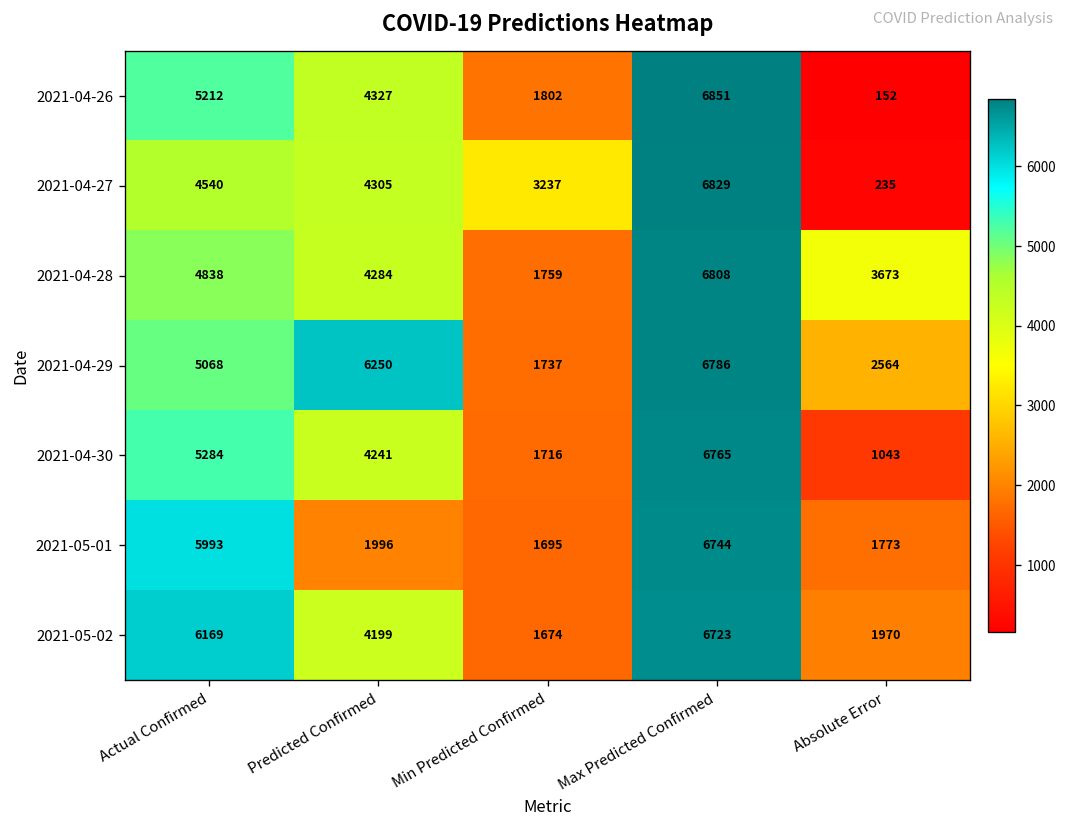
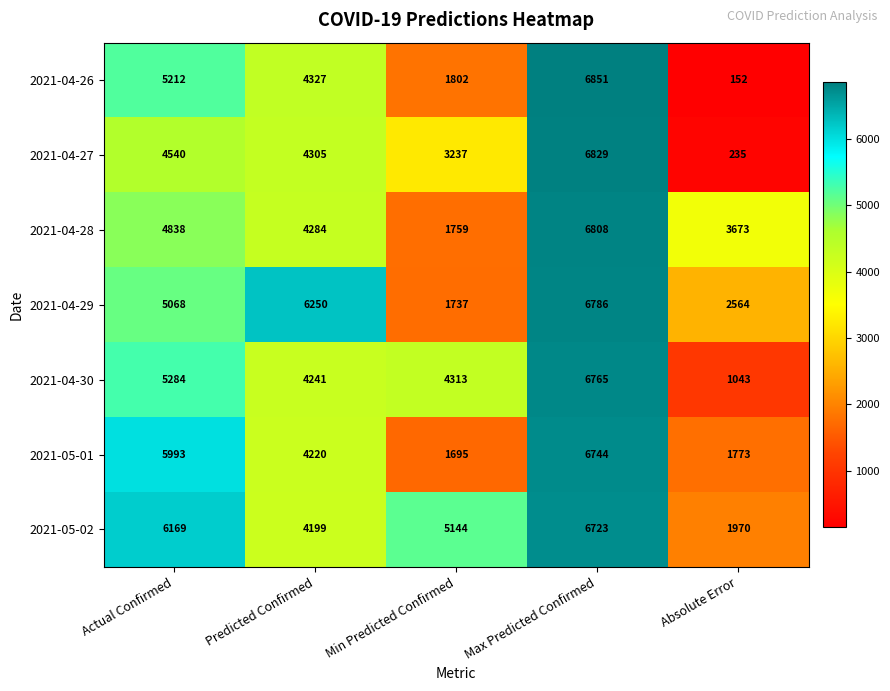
  {
    "2021-04-26": {
      "Actual Confirmed": 5212,
      "Predicted Confirmed": 4327,
      "Min Predicted Confirmed": 1802,
      "Max Predicted Confirmed": 6851,
      "Absolute Error": 152
    },
    "2021-04-27": {
      "Actual Confirmed": 4540,
      "Predicted Confirmed": 4305,
      "Min Predicted Confirmed": 3237,
      "Max Predicted Confirmed": 6829,
      "Absolute Error": 235
    },
    "2021-04-28": {
      "Actual Confirmed": 4838,
      "Predicted Confirmed": 4284,
      "Min Predicted Confirmed": 1759,
      "Max Predicted Confirmed": 6808,
      "Absolute Error": 3673
    },
    "2021-04-29": {
      "Actual Confirmed": 5068,
      "Predicted Confirmed": 6250,
      "Min Predicted Confirmed": 1737,
      "Max Predicted Confirmed": 6786,
      "Absolute Error": 2564
    },
    "2021-04-30": {
      "Actual Confirmed": 5284,
      "Predicted Confirmed": 4241,
-     "Min Predicted Confirmed": 1716,
+     "Min Predicted Confirmed": 4313,
      "Max Predicted Confirmed": 6765,
      "Absolute Error": 1043
    },
    "2021-05-01": {
      "Actual Confirmed": 5993,
-     "Predicted Confirmed": 1996,
+     "Predicted Confirmed": 4220,
      "Min Predicted Confirmed": 1695,
      "Max Predicted Confirmed": 6744,
      "Absolute Error": 1773
    },
    "2021-05-02": {
      "Actual Confirmed": 6169,
      "Predicted Confirmed": 4199,
-     "Min Predicted Confirmed": 1674,
+     "Min Predicted Confirmed": 5144,
      "Max Predicted Confirmed": 6723,
      "Absolute Error": 1970
    }
  }
